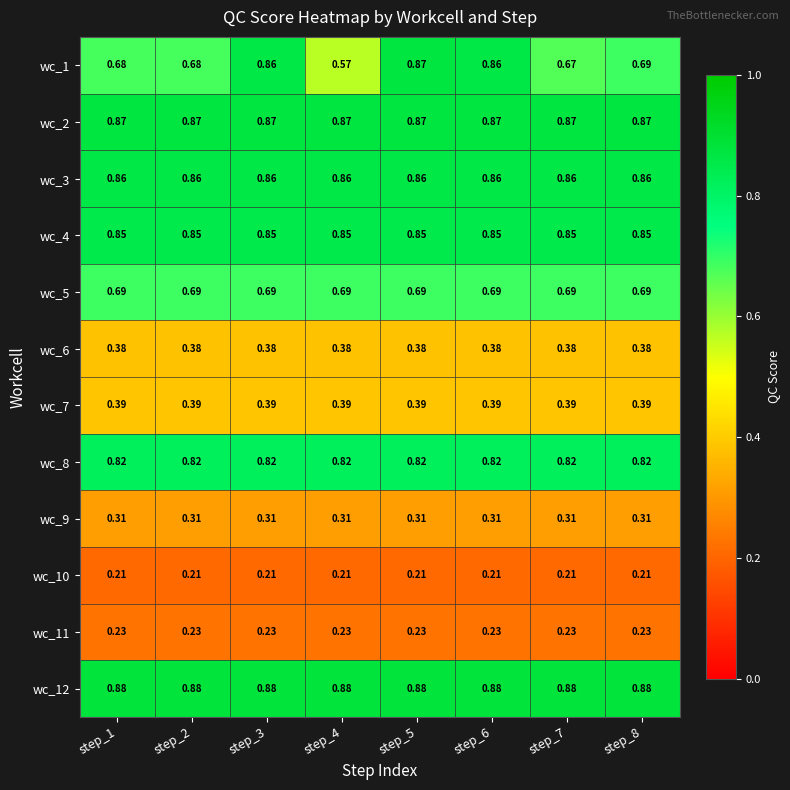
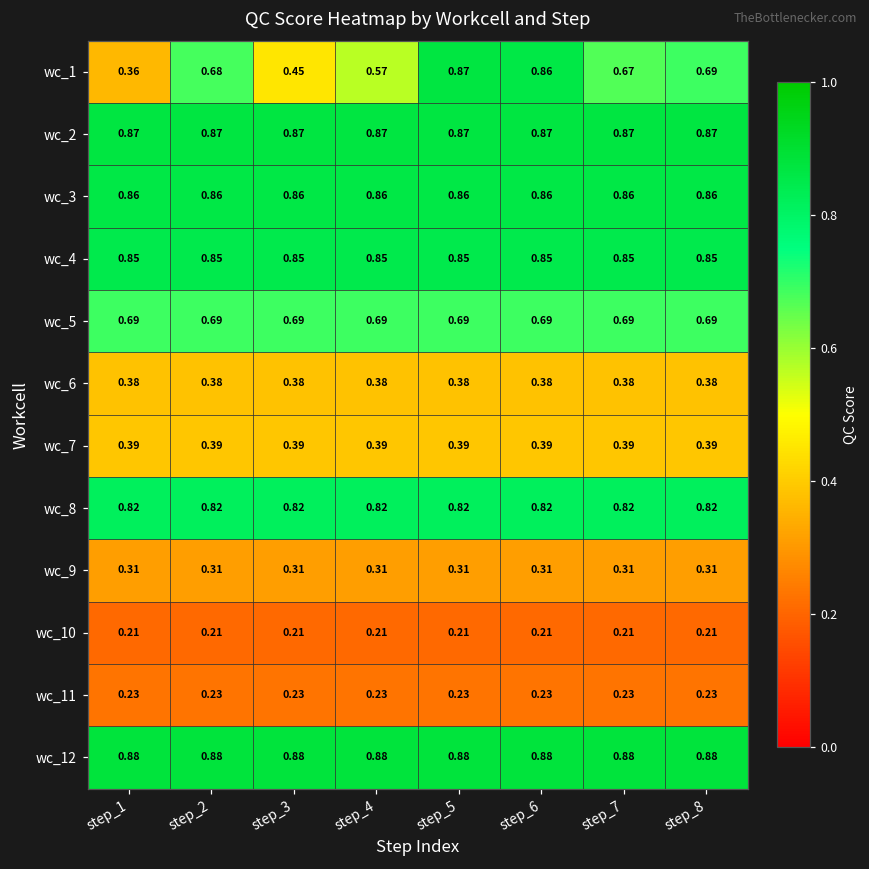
  {
    "wc_1": {
-     "step_1": 0.68,
+     "step_1": 0.36,
      "step_2": 0.68,
-     "step_3": 0.86,
+     "step_3": 0.45,
      "step_4": 0.57,
      "step_5": 0.87,
      "step_6": 0.86,
      "step_7": 0.67,
      "step_8": 0.69
    },
    "wc_2": {
      "step_1": 0.87,
      "step_2": 0.87,
      "step_3": 0.87,
      "step_4": 0.87,
      "step_5": 0.87,
      "step_6": 0.87,
      "step_7": 0.87,
      "step_8": 0.87
    },
    "wc_3": {
      "step_1": 0.86,
      "step_2": 0.86,
      "step_3": 0.86,
      "step_4": 0.86,
      "step_5": 0.86,
      "step_6": 0.86,
      "step_7": 0.86,
      "step_8": 0.86
    },
    "wc_4": {
      "step_1": 0.85,
      "step_2": 0.85,
      "step_3": 0.85,
      "step_4": 0.85,
      "step_5": 0.85,
      "step_6": 0.85,
      "step_7": 0.85,
      "step_8": 0.85
    },
    "wc_5": {
      "step_1": 0.69,
      "step_2": 0.69,
      "step_3": 0.69,
      "step_4": 0.69,
      "step_5": 0.69,
      "step_6": 0.69,
      "step_7": 0.69,
      "step_8": 0.69
    },
    "wc_6": {
      "step_1": 0.38,
      "step_2": 0.38,
      "step_3": 0.38,
      "step_4": 0.38,
      "step_5": 0.38,
      "step_6": 0.38,
      "step_7": 0.38,
      "step_8": 0.38
    },
    "wc_7": {
      "step_1": 0.39,
      "step_2": 0.39,
      "step_3": 0.39,
      "step_4": 0.39,
      "step_5": 0.39,
      "step_6": 0.39,
      "step_7": 0.39,
      "step_8": 0.39
    },
    "wc_8": {
      "step_1": 0.82,
      "step_2": 0.82,
      "step_3": 0.82,
      "step_4": 0.82,
      "step_5": 0.82,
      "step_6": 0.82,
      "step_7": 0.82,
      "step_8": 0.82
    },
    "wc_9": {
      "step_1": 0.31,
      "step_2": 0.31,
      "step_3": 0.31,
      "step_4": 0.31,
      "step_5": 0.31,
      "step_6": 0.31,
      "step_7": 0.31,
      "step_8": 0.31
    },
    "wc_10": {
      "step_1": 0.21,
      "step_2": 0.21,
      "step_3": 0.21,
      "step_4": 0.21,
      "step_5": 0.21,
      "step_6": 0.21,
      "step_7": 0.21,
      "step_8": 0.21
    },
    "wc_11": {
      "step_1": 0.23,
      "step_2": 0.23,
      "step_3": 0.23,
      "step_4": 0.23,
      "step_5": 0.23,
      "step_6": 0.23,
      "step_7": 0.23,
      "step_8": 0.23
    },
    "wc_12": {
      "step_1": 0.88,
      "step_2": 0.88,
      "step_3": 0.88,
      "step_4": 0.88,
      "step_5": 0.88,
      "step_6": 0.88,
      "step_7": 0.88,
      "step_8": 0.88
    }
  }
